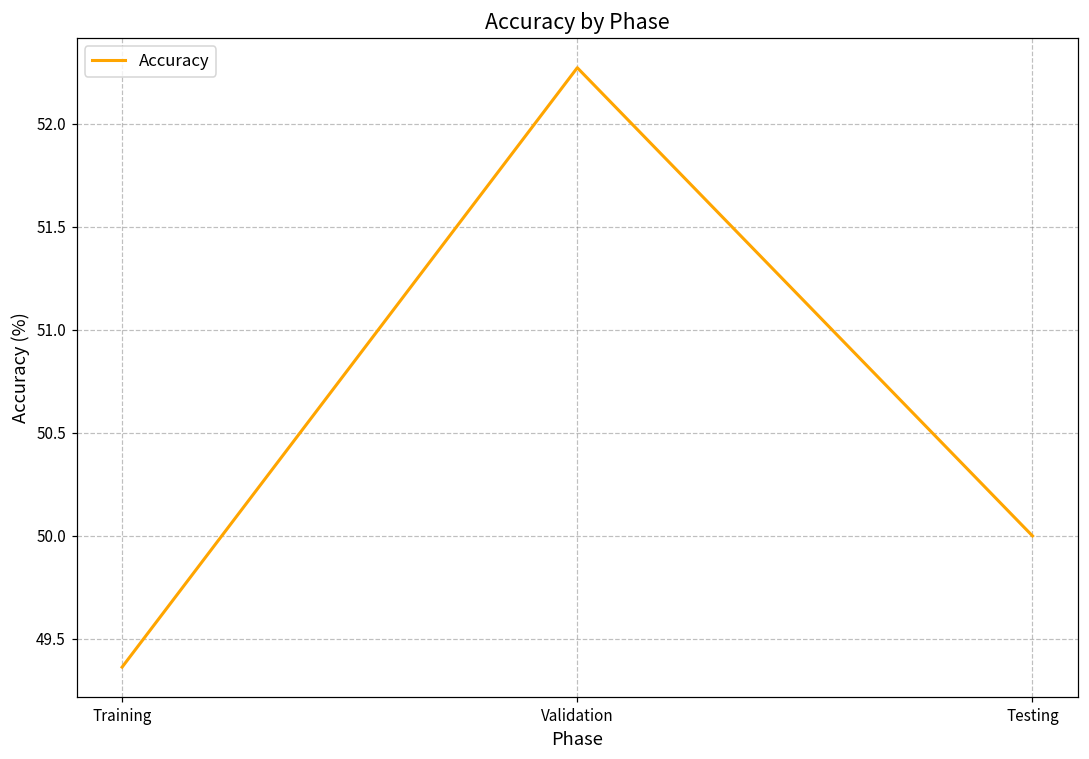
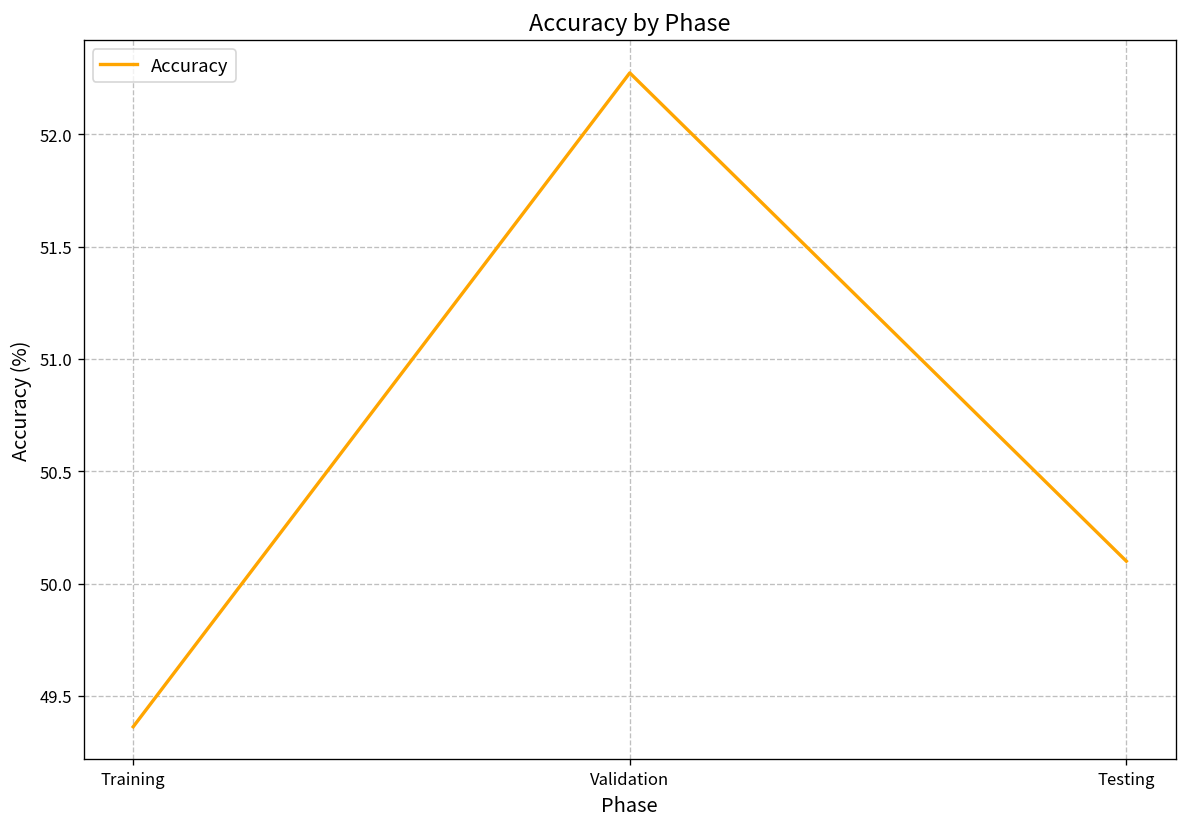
  {
    "Training": 49.36,
    "Validation": 52.27,
-   "Testing": 50.0
+   "Testing": 50.1
  }
